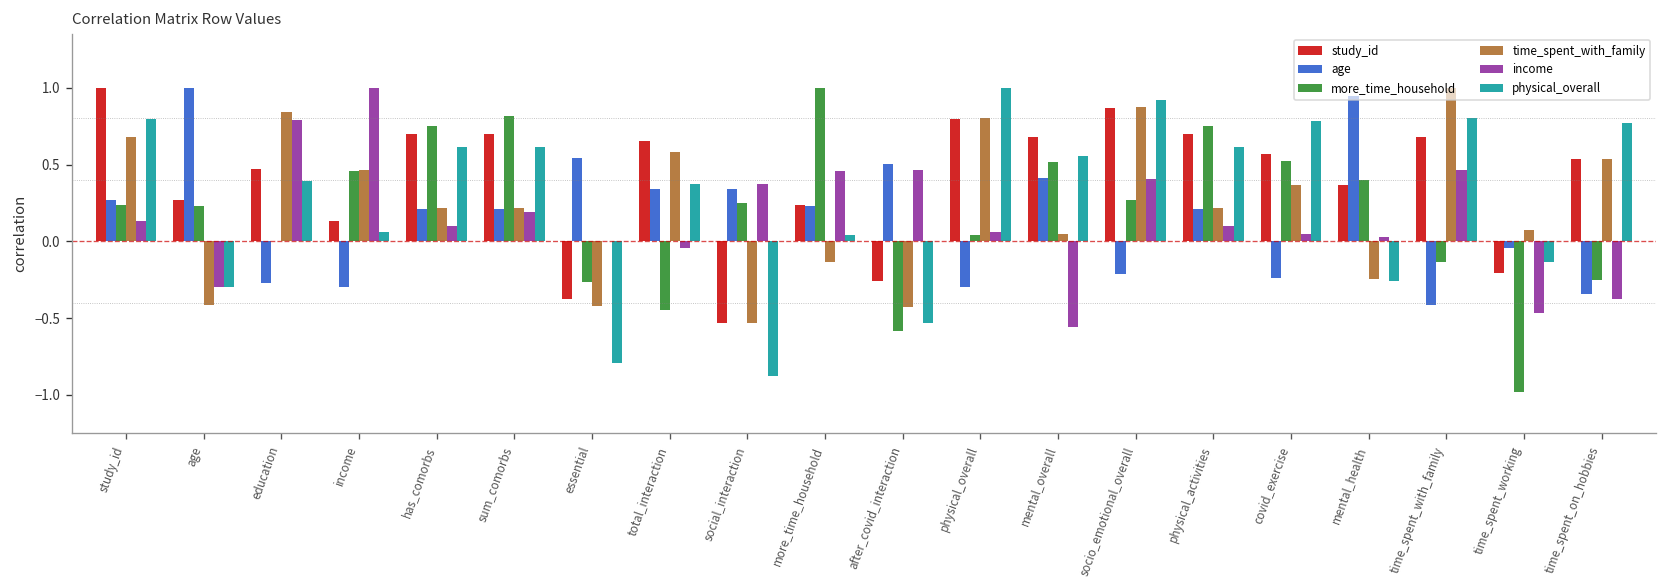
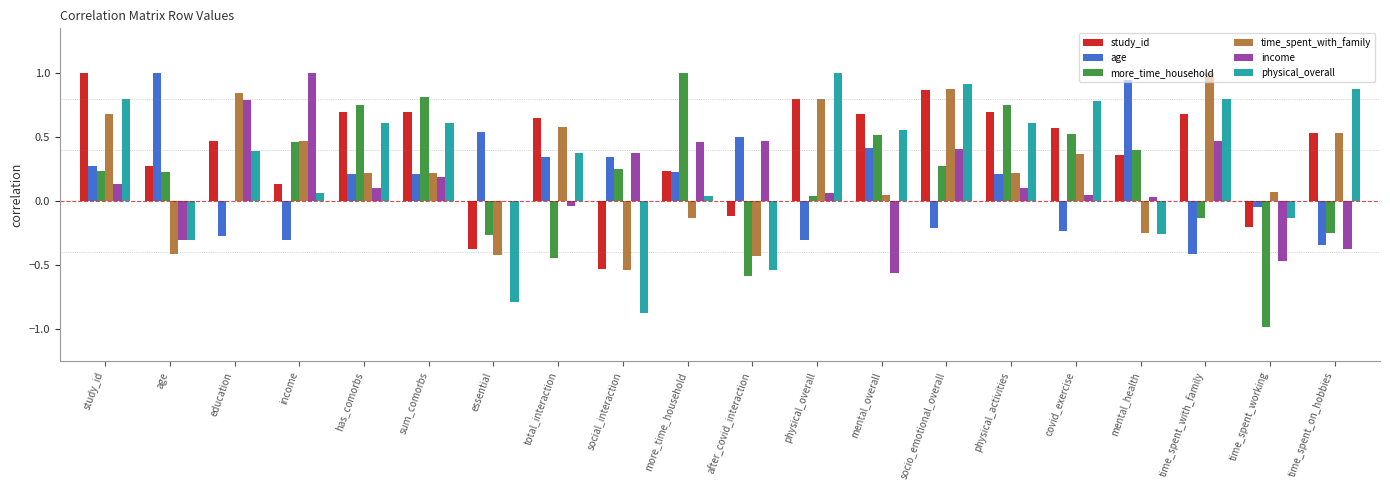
  {
    "study_id": {
      "study_id": 1.00,
      "age": 0.27,
      "education": 0.47,
      "income": 0.13,
      "has_comorbs": 0.70,
      "sum_comorbs": 0.70,
      "essential": -0.37,
      "total_interaction": 0.65,
      "social_interaction": -0.53,
      "more_time_household": 0.23,
-     "after_covid_interaction": -0.26,
+     "after_covid_interaction": -0.11,
      "physical_overall": 0.80,
      "mental_overall": 0.68,
      "socio_emotional_overall": 0.87,
      "physical_activities": 0.70,
      "covid_exercise": 0.57,
      "mental_health": 0.36,
      "time_spent_with_family": 0.68,
      "time_spent_working": -0.20,
      "time_spent_on_hobbies": 0.53
    },
    "age": {
      "study_id": 0.27,
      "age": 1.00,
      "education": -0.27,
      "income": -0.30,
      "has_comorbs": 0.21,
      "sum_comorbs": 0.21,
      "essential": 0.54,
      "total_interaction": 0.34,
      "social_interaction": 0.34,
      "more_time_household": 0.23,
      "after_covid_interaction": 0.50,
      "physical_overall": -0.30,
      "mental_overall": 0.41,
      "socio_emotional_overall": -0.21,
      "physical_activities": 0.21,
      "covid_exercise": -0.24,
      "time_spent_with_family": -0.41,
      "time_spent_working": -0.05,
      "time_spent_on_hobbies": -0.34
    },
    "more_time_household": {
      "study_id": 0.23,
      "age": 0.23,
      "education": 0.00,
      "income": 0.46,
      "has_comorbs": 0.75,
      "sum_comorbs": 0.81,
      "essential": -0.26,
      "total_interaction": -0.44,
      "social_interaction": 0.25,
      "more_time_household": 1.00,
      "after_covid_interaction": -0.58,
      "physical_overall": 0.04,
      "mental_overall": 0.51,
      "socio_emotional_overall": 0.27,
      "physical_activities": 0.75,
      "covid_exercise": 0.52,
      "mental_health": 0.40,
      "time_spent_with_family": -0.13,
      "time_spent_working": -0.98,
      "time_spent_on_hobbies": -0.25
    },
    "time_spent_with_family": {
      "study_id": 0.68,
      "age": -0.41,
      "education": 0.85,
      "income": 0.47,
      "has_comorbs": 0.22,
      "sum_comorbs": 0.22,
      "essential": -0.42,
      "total_interaction": 0.58,
      "social_interaction": -0.53,
      "more_time_household": -0.13,
      "after_covid_interaction": -0.43,
      "physical_overall": 0.80,
      "mental_overall": 0.05,
      "socio_emotional_overall": 0.87,
      "physical_activities": 0.22,
      "covid_exercise": 0.37,
      "mental_health": -0.25,
      "time_spent_working": 0.07,
      "time_spent_on_hobbies": 0.53
    },
    "income": {
      "study_id": 0.13,
      "age": -0.30,
      "education": 0.79,
      "income": 1.00,
      "has_comorbs": 0.10,
      "sum_comorbs": 0.19,
      "essential": 0.00,
      "total_interaction": -0.04,
      "social_interaction": 0.38,
      "more_time_household": 0.46,
      "after_covid_interaction": 0.47,
      "physical_overall": 0.06,
      "mental_overall": -0.56,
      "socio_emotional_overall": 0.41,
      "physical_activities": 0.10,
      "covid_exercise": 0.05,
      "mental_health": 0.03,
      "time_spent_with_family": 0.47,
      "time_spent_working": -0.47,
      "time_spent_on_hobbies": -0.38
    },
    "physical_overall": {
      "study_id": 0.80,
      "age": -0.30,
      "education": 0.40,
      "income": 0.06,
      "has_comorbs": 0.61,
      "sum_comorbs": 0.61,
      "essential": -0.79,
      "total_interaction": 0.38,
      "social_interaction": -0.88,
      "more_time_household": 0.04,
      "after_covid_interaction": -0.53,
      "physical_overall": 1.00,
      "mental_overall": 0.56,
      "socio_emotional_overall": 0.92,
      "physical_activities": 0.61,
      "covid_exercise": 0.78,
      "mental_health": -0.26,
      "time_spent_with_family": 0.80,
      "time_spent_working": -0.13,
-     "time_spent_on_hobbies": 0.77
+     "time_spent_on_hobbies": 0.88
    }
  }
